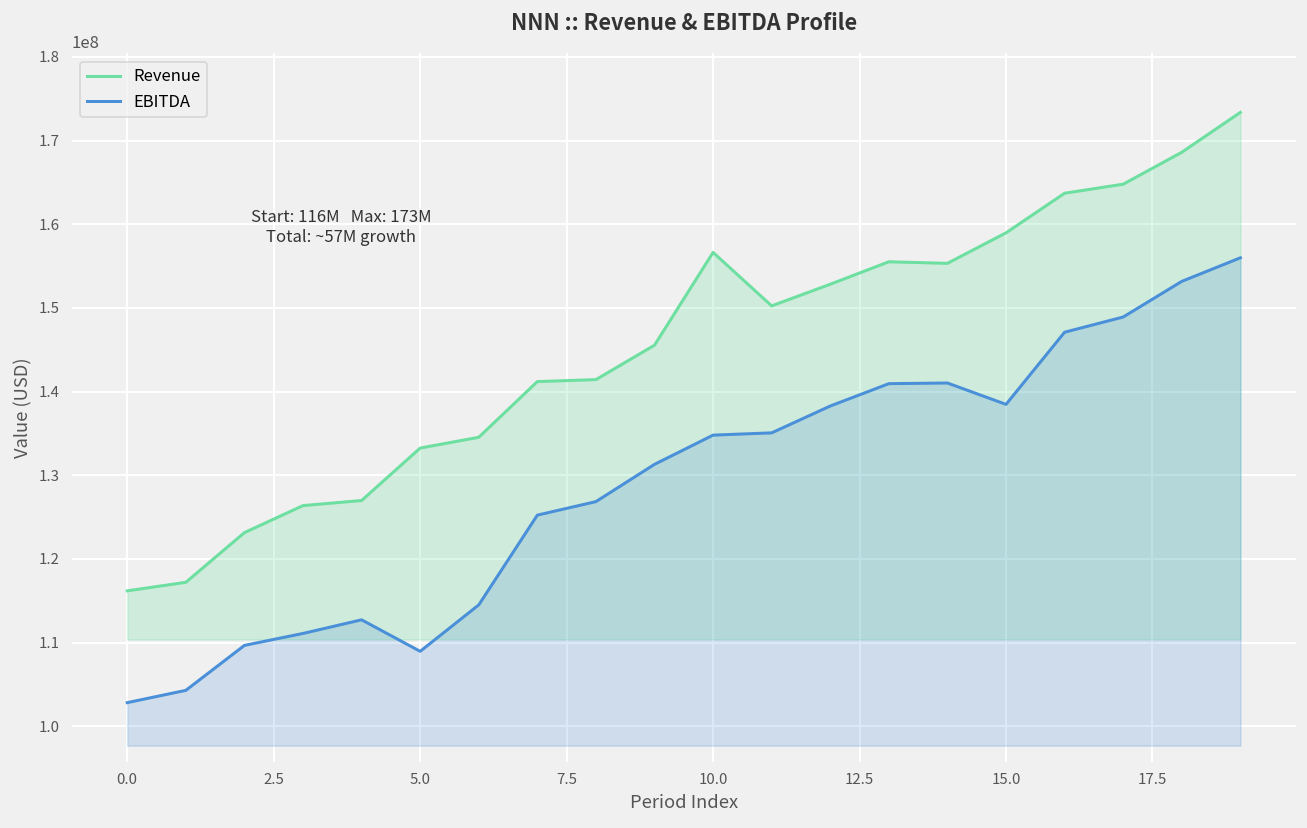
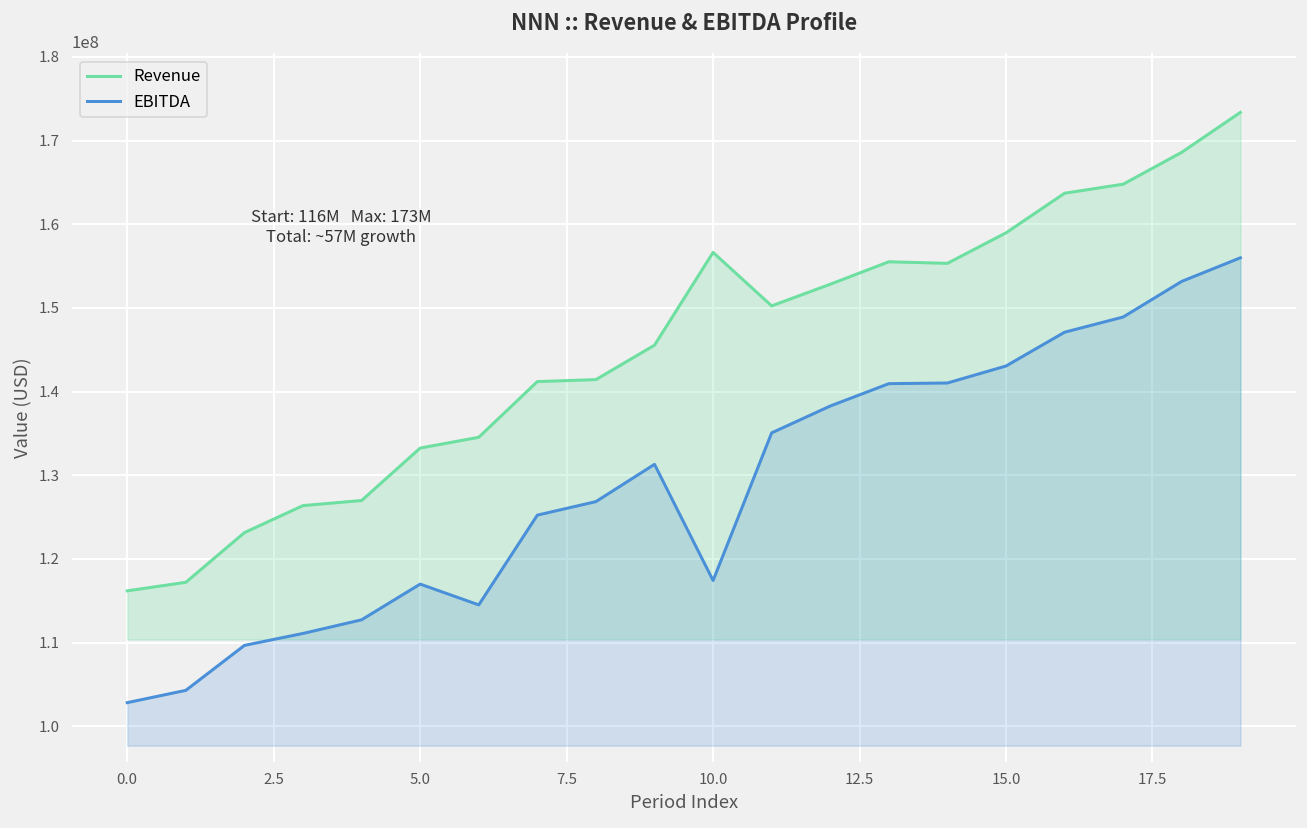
  {
    "Revenue": {
      "0.0": 116000000,
      "5.0": 133000000,
      "10.0": 157000000,
      "15.0": 159000000
    },
    "EBITDA": {
      "0.0": 103000000,
-     "5.0": 109000000,
-     "10.0": 135000000,
-     "15.0": 138000000
+     "5.0": 117000000,
+     "10.0": 117000000,
+     "15.0": 143000000
    }
  }
